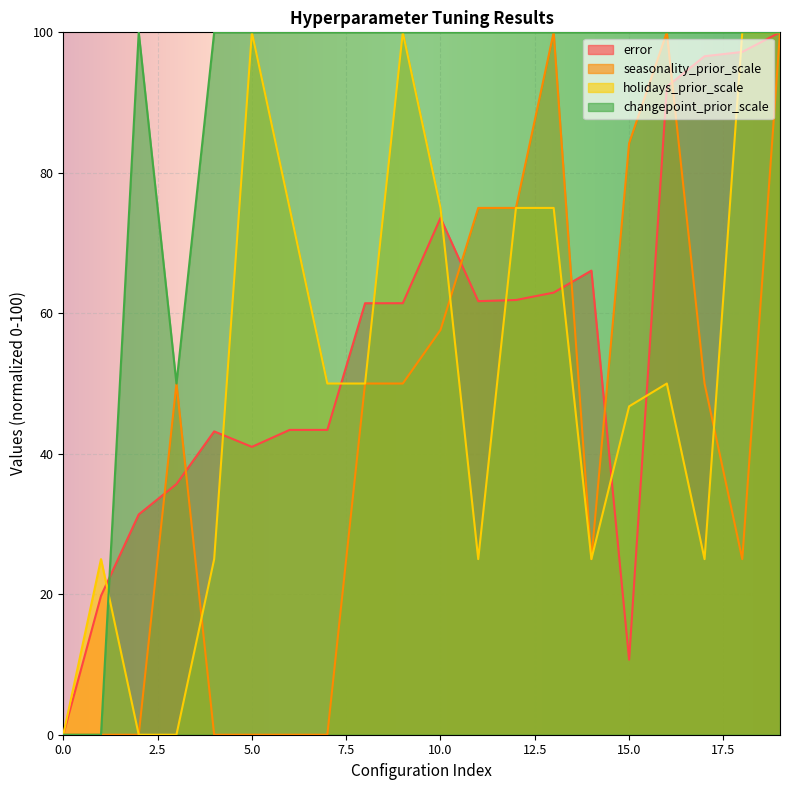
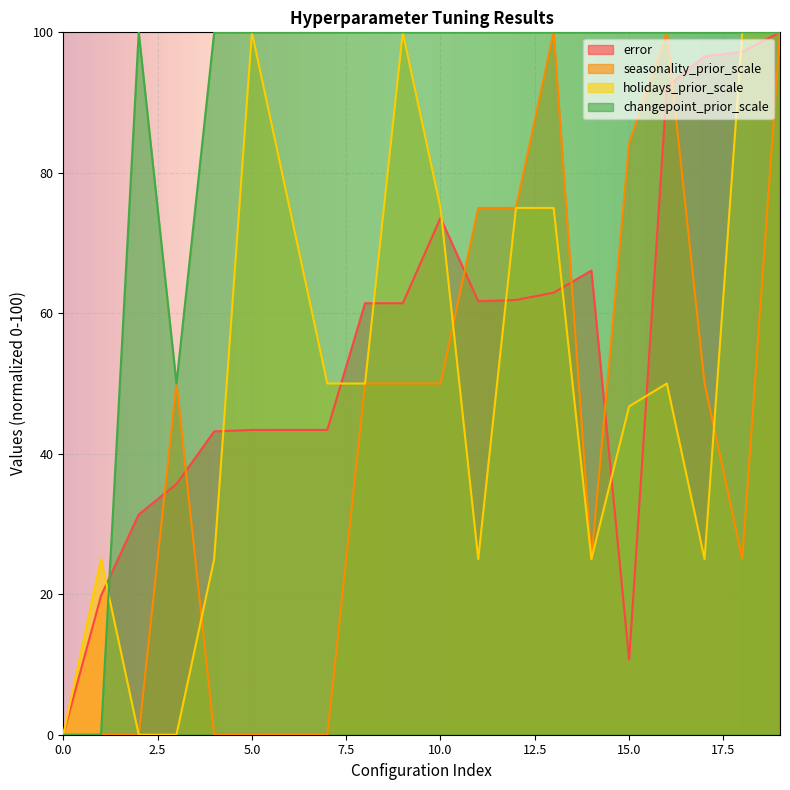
  {
    "error": {
-     "5.0": 41,
+     "5.0": 43,
      "10.0": 74,
      "15.0": 11
    },
    "seasonality_prior_scale": {
      "5.0": 0,
-     "10.0": 58,
+     "10.0": 50,
      "15.0": 84
    },
    "holidays_prior_scale": {
      "10.0": 75,
      "15.0": 47
    },
    "changepoint_prior_scale": {
      "10.0": 100,
      "15.0": 100
    }
  }
